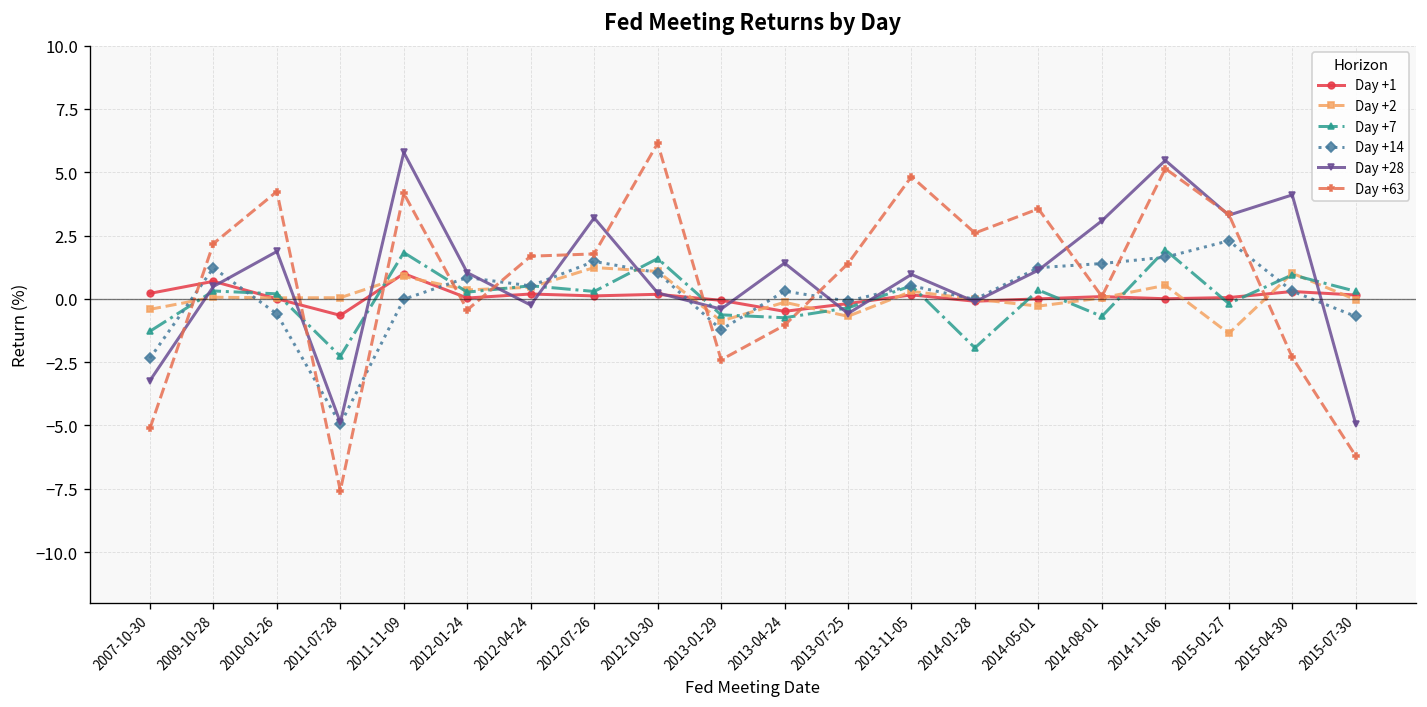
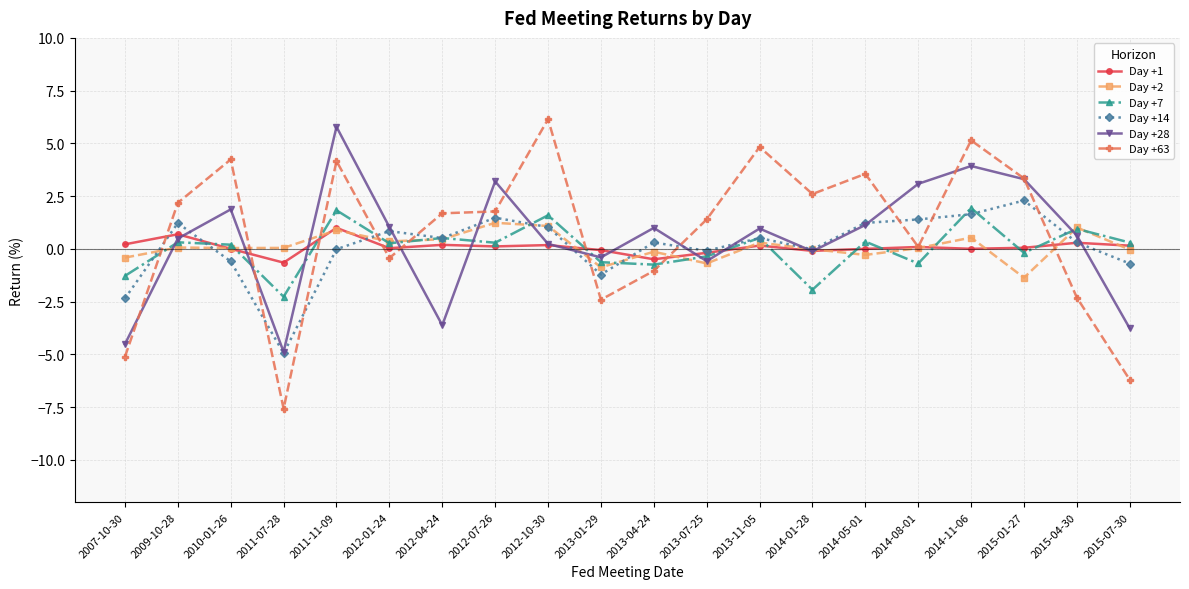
  {
    "Day +28": {
-     "2007-10-30": -3.2,
+     "2007-10-30": -4.5,
      "2009-10-28": 0.5,
      "2010-01-26": 1.9,
      "2011-11-09": 5.8,
      "2012-01-24": 1.0,
-     "2012-04-24": -0.2,
+     "2012-04-24": -3.6,
      "2012-07-26": 3.2,
      "2013-01-29": -0.4,
-     "2013-04-24": 1.4,
+     "2013-04-24": 1.0,
      "2013-11-05": 1.0,
      "2014-08-01": 3.1,
-     "2014-11-06": 5.5,
-     "2015-04-30": 4.1,
-     "2015-07-30": -4.9
+     "2014-11-06": 3.9,
+     "2015-04-30": 0.6,
+     "2015-07-30": -3.8
    }
  }
